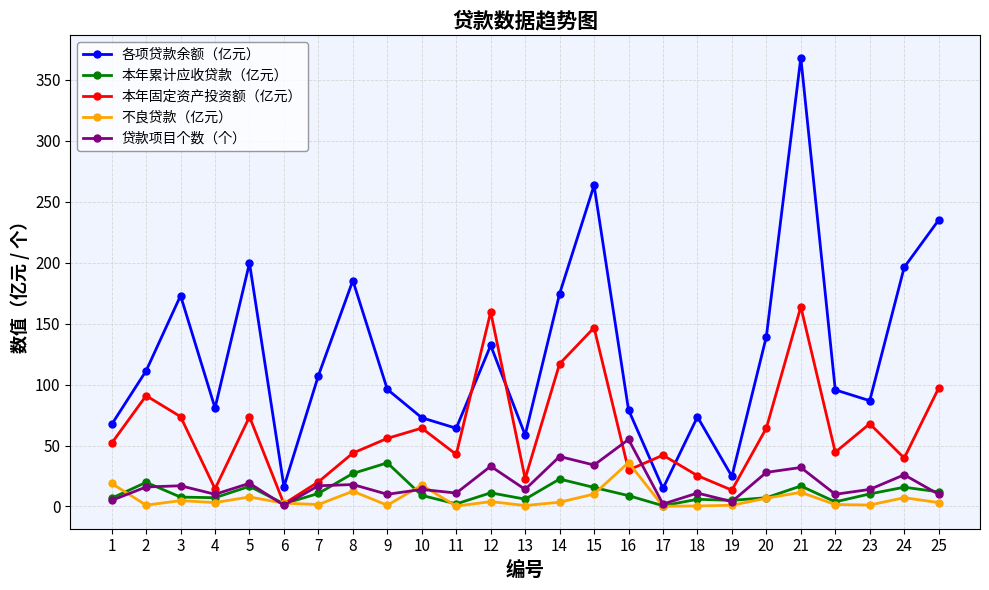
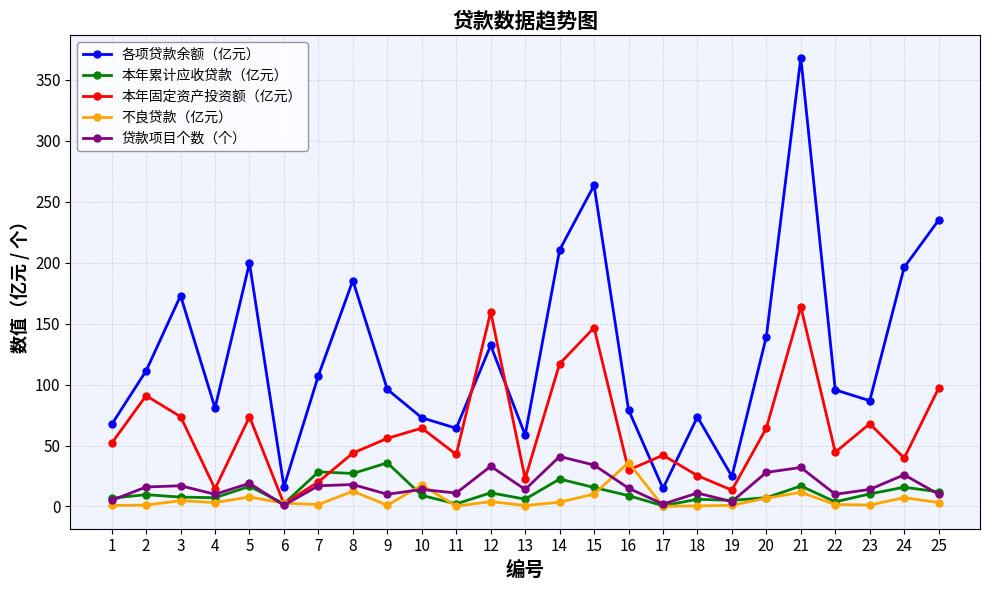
  {
    "各项贷款余额（亿元）": {
      "1": 67,
      "2": 111,
      "3": 173,
      "4": 81,
      "5": 200,
      "6": 16,
      "7": 107,
      "8": 185,
      "9": 96,
      "10": 73,
      "11": 64,
      "12": 132,
      "13": 59,
-     "14": 175,
+     "14": 211,
      "15": 264,
      "16": 79,
      "17": 15,
      "18": 74,
      "19": 25,
      "20": 139,
      "21": 368,
      "22": 96,
      "23": 87,
      "24": 196,
      "25": 235
    },
    "本年累计应收贷款（亿元）": {
-     "2": 20,
+     "2": 10,
      "3": 8,
      "4": 7,
      "5": 17,
-     "7": 11,
+     "7": 28,
      "8": 27,
      "9": 36,
      "10": 9,
      "12": 11,
      "13": 6,
      "14": 23,
      "15": 16,
      "16": 9,
      "18": 6,
      "21": 17,
      "22": 4,
      "23": 10,
      "24": 16
    },
    "本年固定资产投资额（亿元）": {
      "1": 52,
      "2": 91,
      "3": 74,
      "4": 15,
      "5": 74,
      "7": 20,
      "8": 44,
      "9": 56,
      "10": 64,
      "11": 43,
      "12": 160,
      "13": 23,
      "14": 117,
      "15": 147,
      "16": 30,
      "17": 42,
      "18": 25,
      "19": 13,
      "20": 64,
      "21": 164,
      "22": 45,
      "23": 68,
      "24": 40,
      "25": 97
    },
    "不良贷款（亿元）": {
-     "1": 19,
+     "1": 1,
      "2": 1,
      "3": 5,
      "4": 3,
      "5": 8,
      "7": 2,
      "8": 13,
      "9": 1,
      "10": 18,
      "12": 4,
      "13": 1,
      "14": 4,
      "15": 10,
      "16": 36,
      "18": 0,
      "19": 1,
      "21": 12,
      "22": 2,
      "23": 1,
      "24": 7,
      "25": 3
    },
    "贷款项目个数（个）": {
      "2": 16,
      "3": 17,
      "4": 10,
      "5": 19,
      "7": 17,
      "8": 18,
      "9": 10,
      "10": 14,
      "11": 11,
      "12": 33,
      "13": 14,
      "14": 41,
      "15": 34,
-     "16": 55,
+     "16": 15,
      "18": 11,
      "20": 28,
      "21": 32,
      "22": 10,
      "23": 14,
      "24": 26
    }
  }
